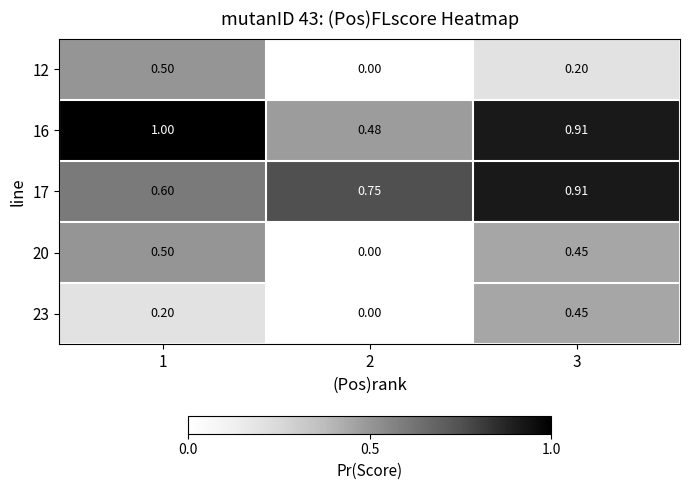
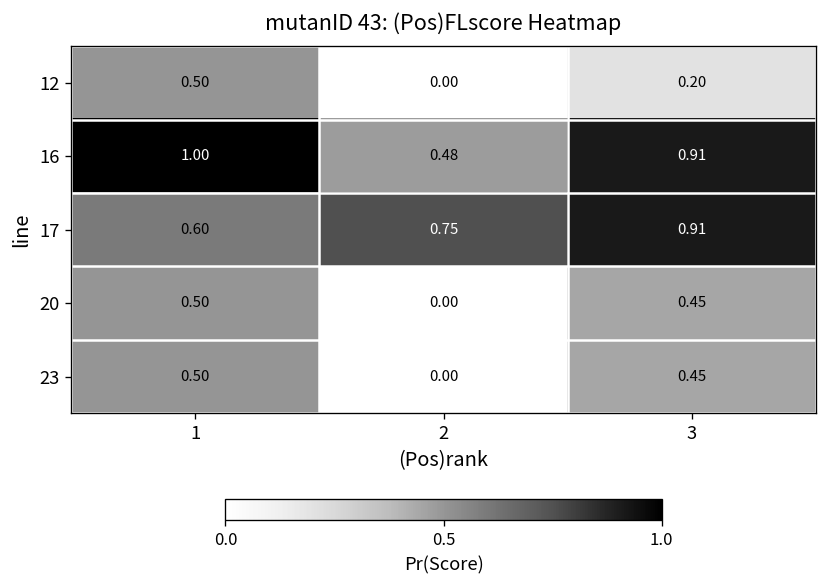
  {
    "12": {
      "1": 0.50,
      "2": 0.00,
      "3": 0.20
    },
    "16": {
      "1": 1.00,
      "2": 0.48,
      "3": 0.91
    },
    "17": {
      "1": 0.60,
      "2": 0.75,
      "3": 0.91
    },
    "20": {
      "1": 0.50,
      "2": 0.00,
      "3": 0.45
    },
    "23": {
-     "1": 0.20,
+     "1": 0.50,
      "2": 0.00,
      "3": 0.45
    }
  }
